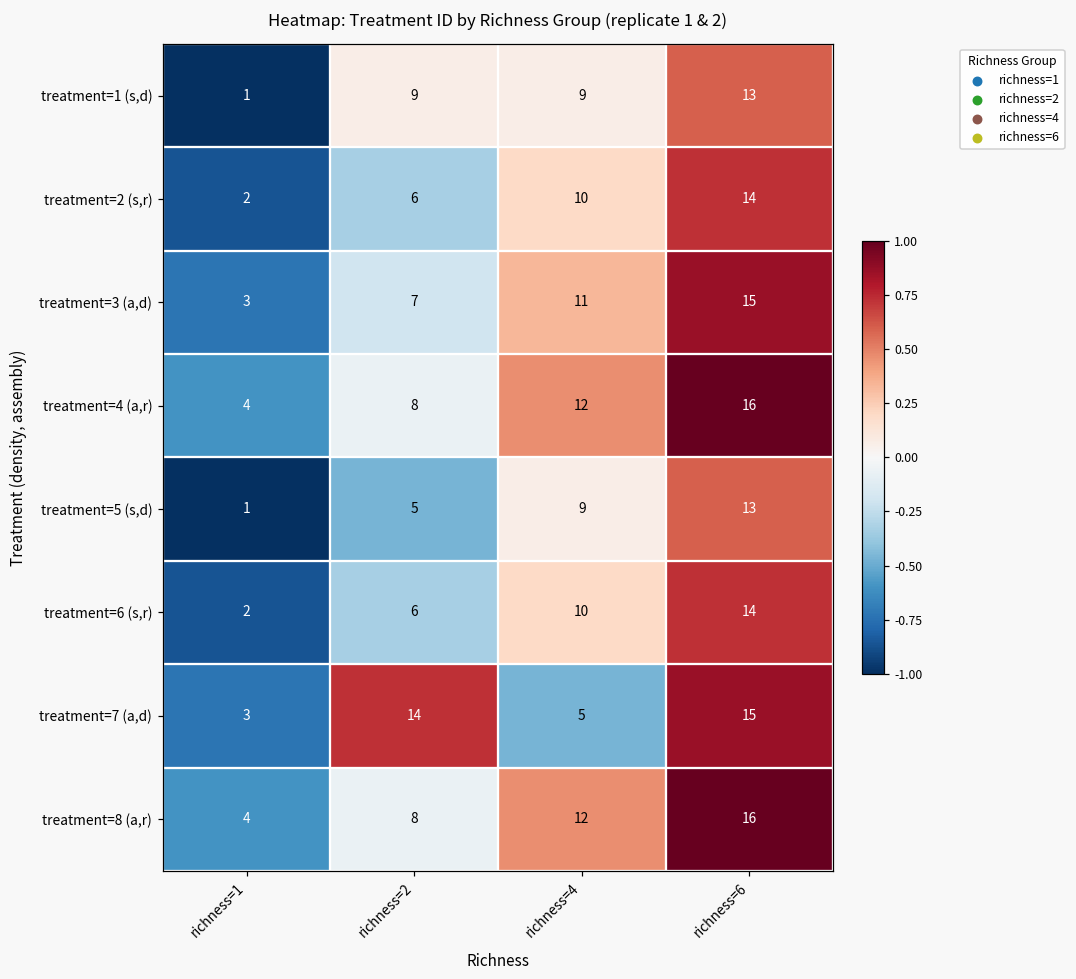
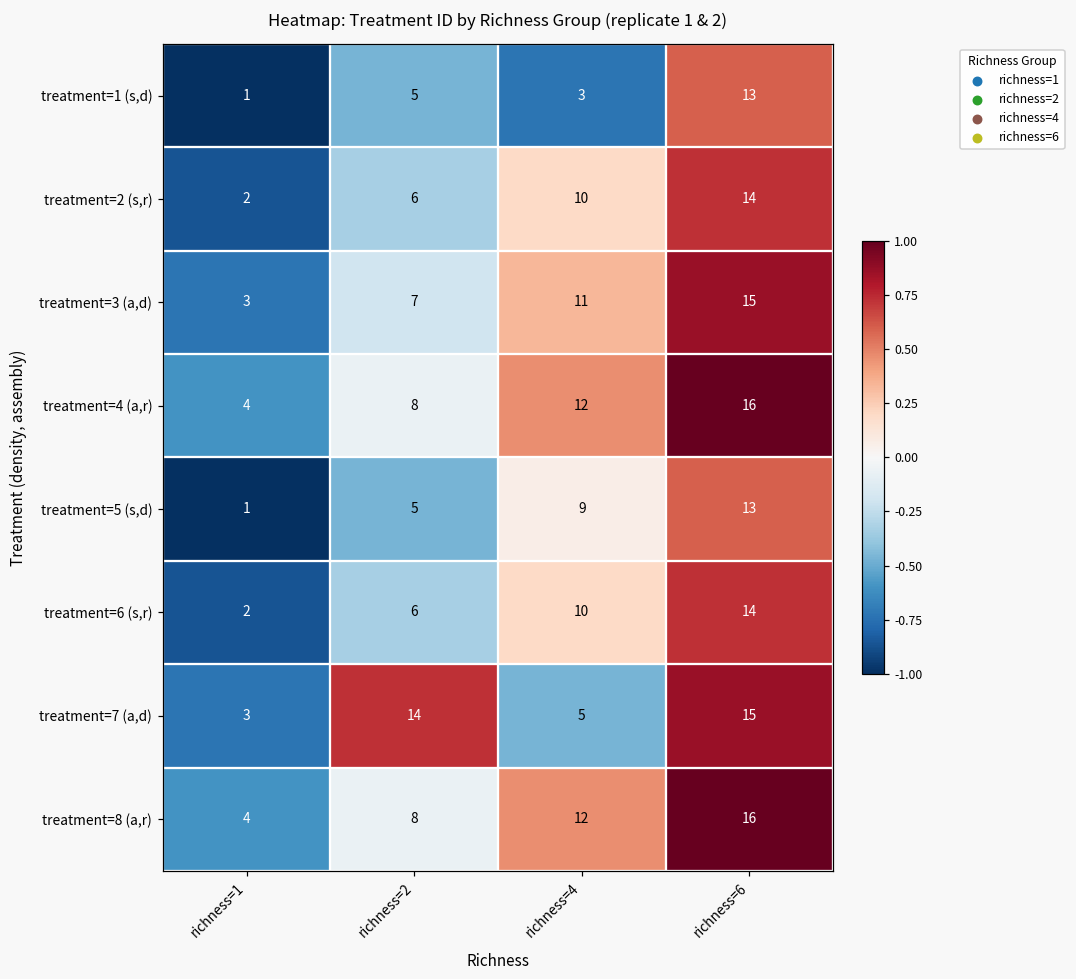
  {
    "treatment=1 (s,d)": {
      "richness=1": 1,
-     "richness=2": 9,
-     "richness=4": 9,
+     "richness=2": 5,
+     "richness=4": 3,
      "richness=6": 13
    },
    "treatment=2 (s,r)": {
      "richness=1": 2,
      "richness=2": 6,
      "richness=4": 10,
      "richness=6": 14
    },
    "treatment=3 (a,d)": {
      "richness=1": 3,
      "richness=2": 7,
      "richness=4": 11,
      "richness=6": 15
    },
    "treatment=4 (a,r)": {
      "richness=1": 4,
      "richness=2": 8,
      "richness=4": 12,
      "richness=6": 16
    },
    "treatment=5 (s,d)": {
      "richness=1": 1,
      "richness=2": 5,
      "richness=4": 9,
      "richness=6": 13
    },
    "treatment=6 (s,r)": {
      "richness=1": 2,
      "richness=2": 6,
      "richness=4": 10,
      "richness=6": 14
    },
    "treatment=7 (a,d)": {
      "richness=1": 3,
      "richness=2": 14,
      "richness=4": 5,
      "richness=6": 15
    },
    "treatment=8 (a,r)": {
      "richness=1": 4,
      "richness=2": 8,
      "richness=4": 12,
      "richness=6": 16
    }
  }
